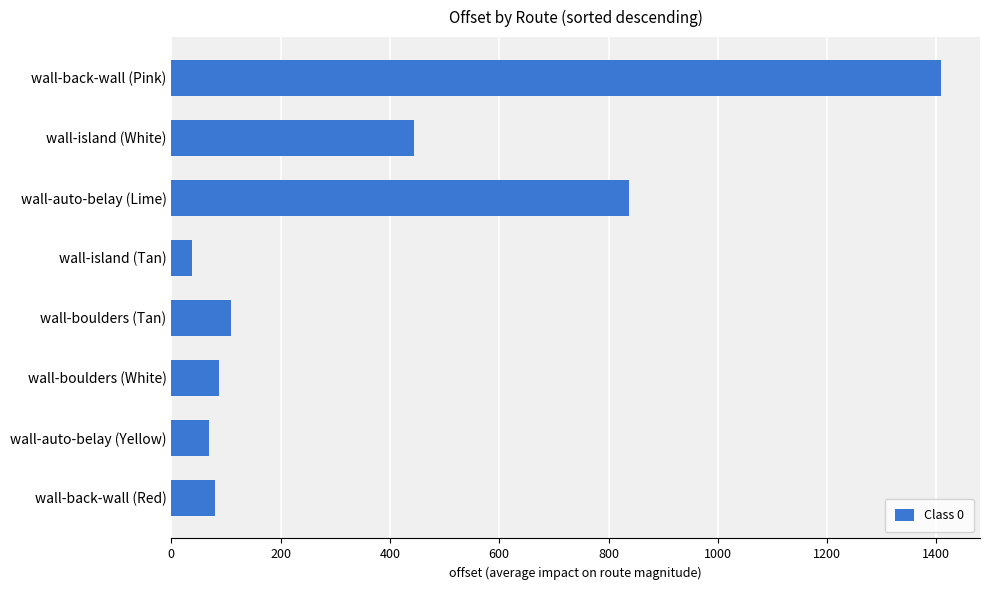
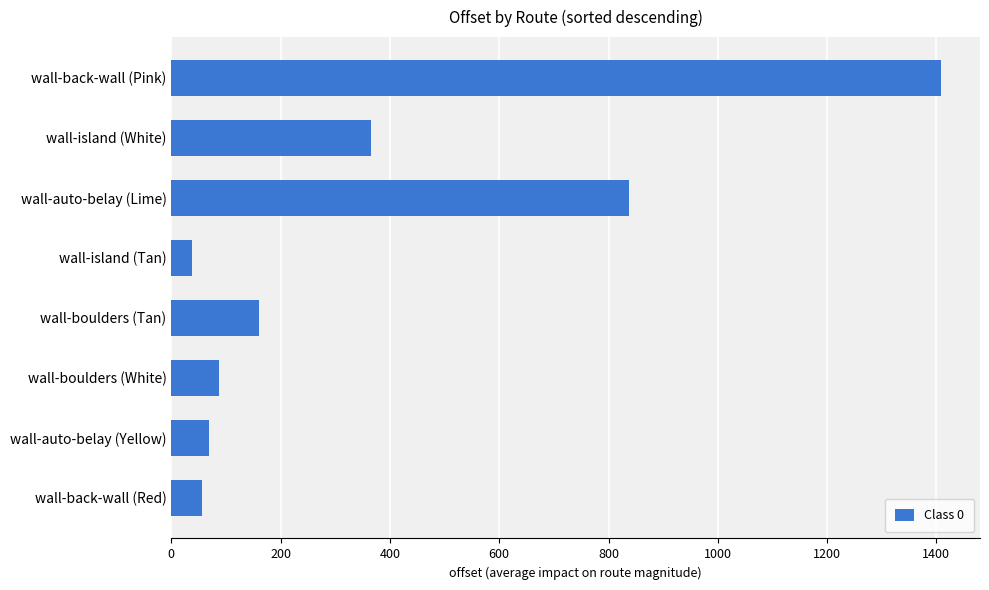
  {
    "wall-back-wall (Pink)": 1410,
-   "wall-island (White)": 440,
+   "wall-island (White)": 360,
    "wall-auto-belay (Lime)": 840,
    "wall-island (Tan)": 40,
-   "wall-boulders (Tan)": 110,
+   "wall-boulders (Tan)": 160,
    "wall-boulders (White)": 90,
    "wall-auto-belay (Yellow)": 70,
-   "wall-back-wall (Red)": 80
+   "wall-back-wall (Red)": 60
  }
